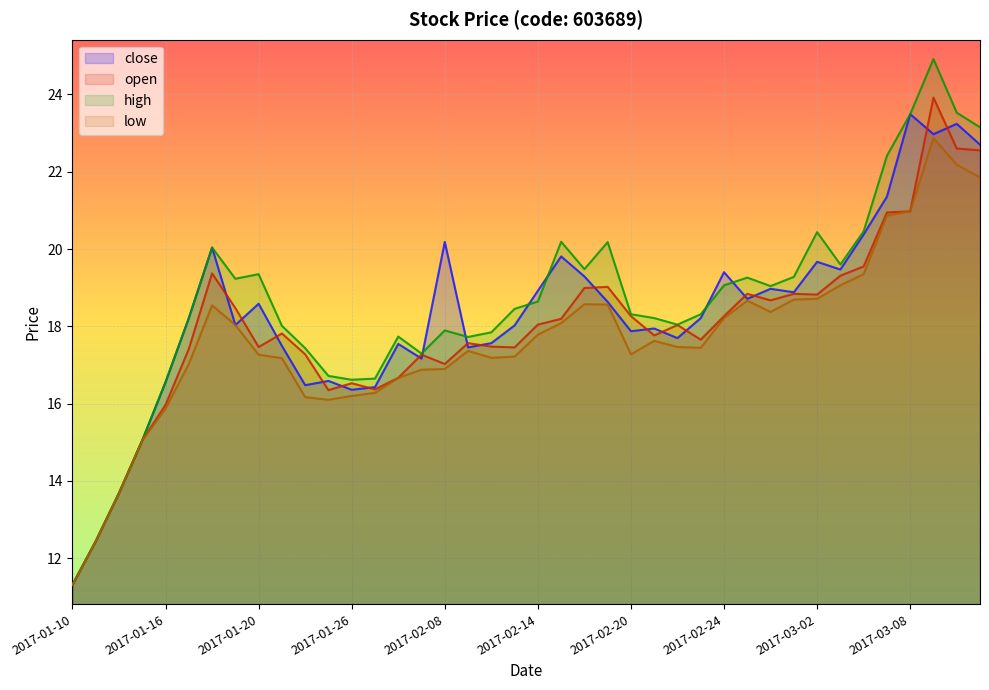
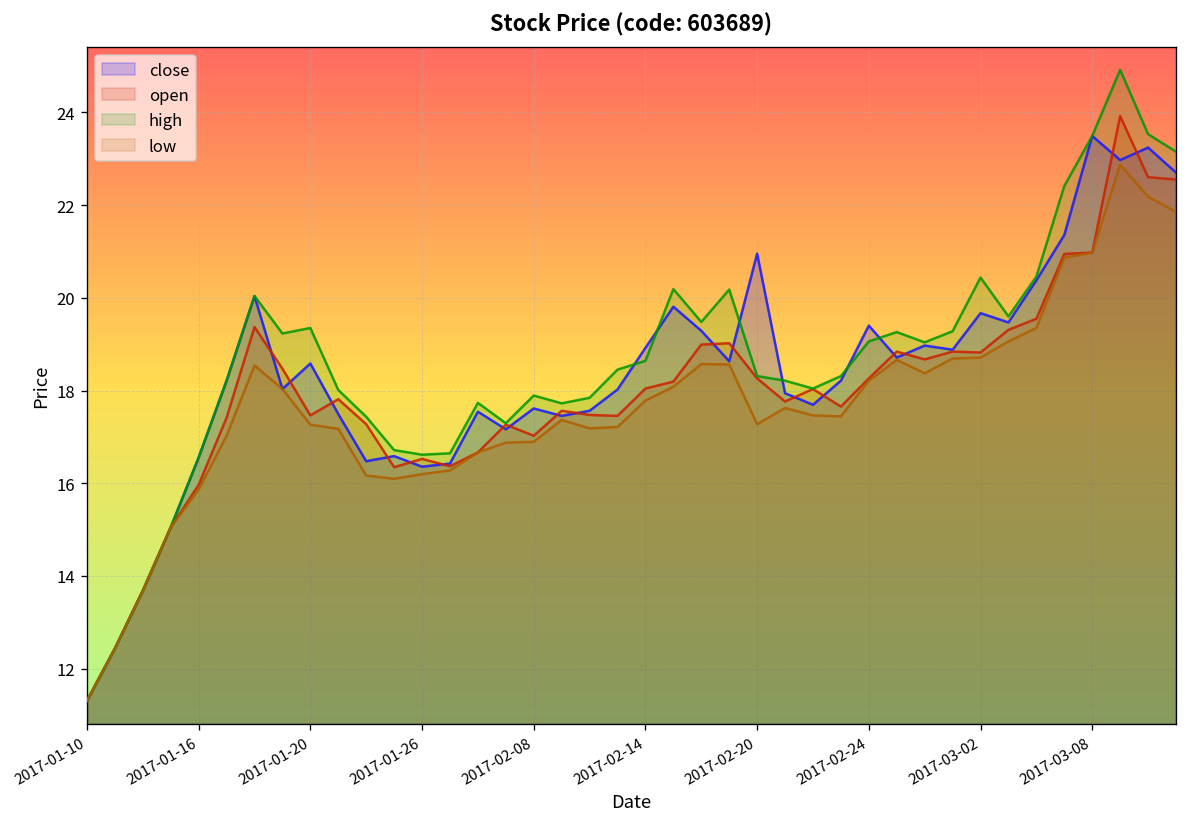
  {
    "close": {
      "2017-01-20": 18.6,
      "2017-01-26": 16.4,
-     "2017-02-08": 20.2,
+     "2017-02-08": 17.6,
      "2017-02-14": 18.9,
-     "2017-02-20": 17.9,
+     "2017-02-20": 21.0,
      "2017-02-24": 19.4,
      "2017-03-02": 19.7
    }
  }
